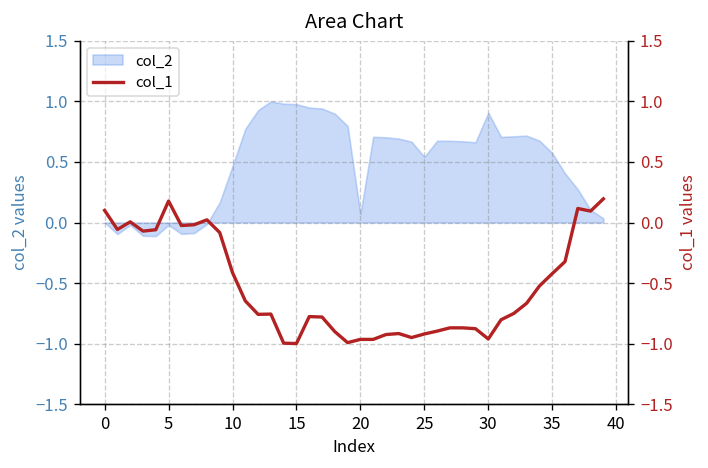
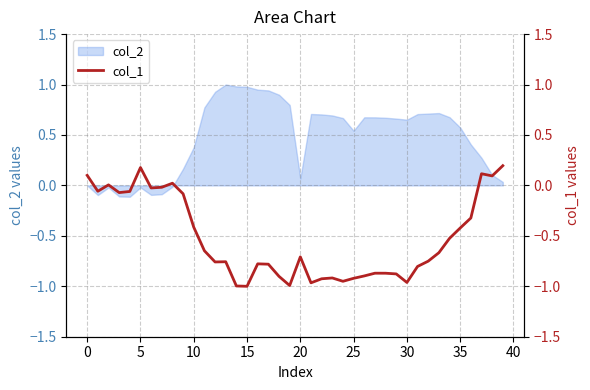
  {
    "col_2": {
-     "10": 0.47,
-     "30": 0.91
+     "10": 0.38,
+     "30": 0.65
    },
    "col_1": {
      "0": 0.10,
      "5": 0.18,
      "10": -0.41,
      "15": -1.00,
-     "20": -0.97,
+     "20": -0.71,
      "25": -0.92,
      "30": -0.96,
      "35": -0.42
    }
  }
